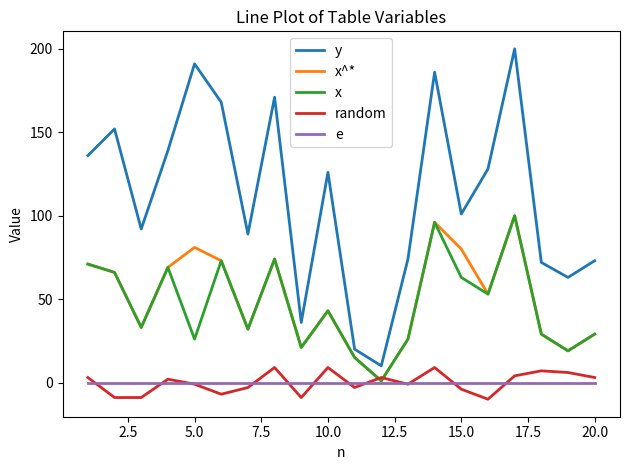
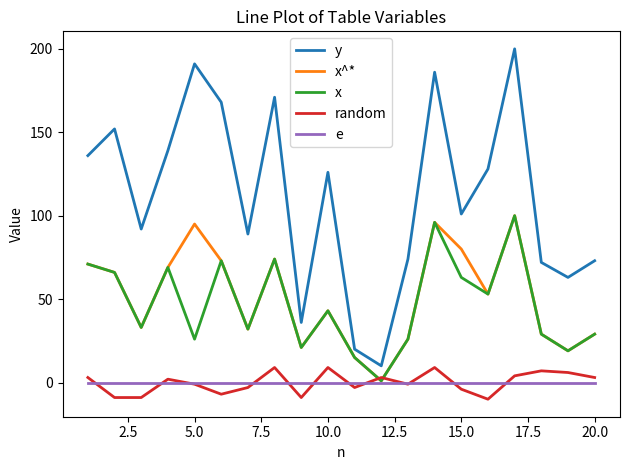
  {
    "y": {
      "5.0": 191,
      "10.0": 126,
      "15.0": 101,
      "20.0": 73
    },
    "x^*": {
-     "5.0": 81,
+     "5.0": 95,
      "15.0": 80
    },
    "x": {
      "5.0": 26,
      "15.0": 63
    },
    "random": {
      "10.0": 9,
      "15.0": -4,
      "20.0": 3
    },
    "e": {
      "10.0": 0,
      "15.0": 0,
      "20.0": 0
    }
  }
